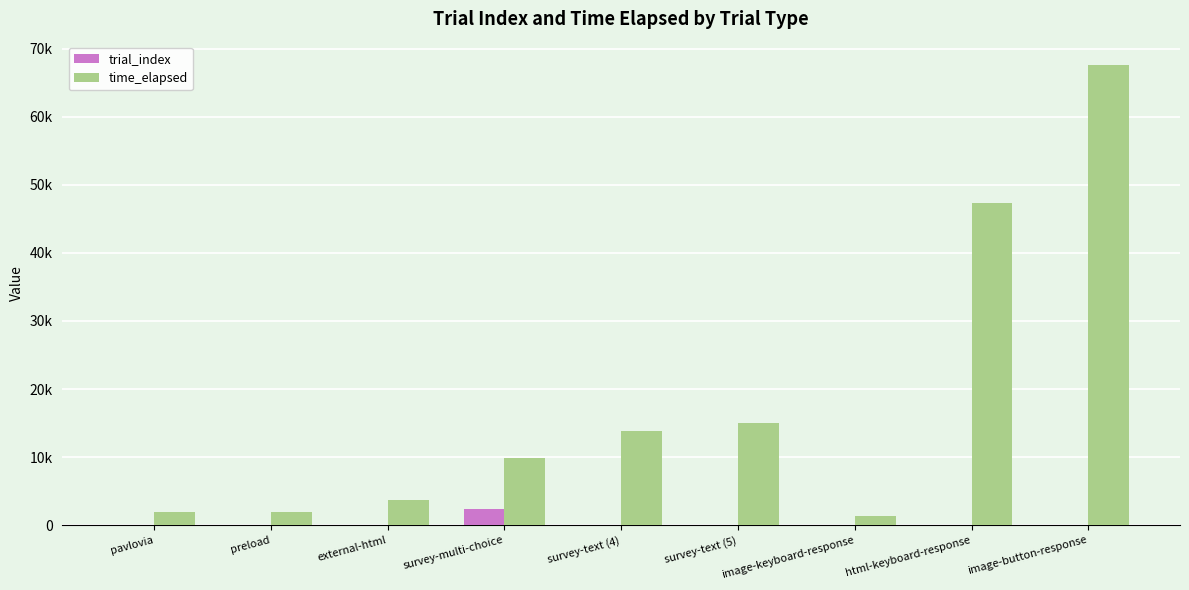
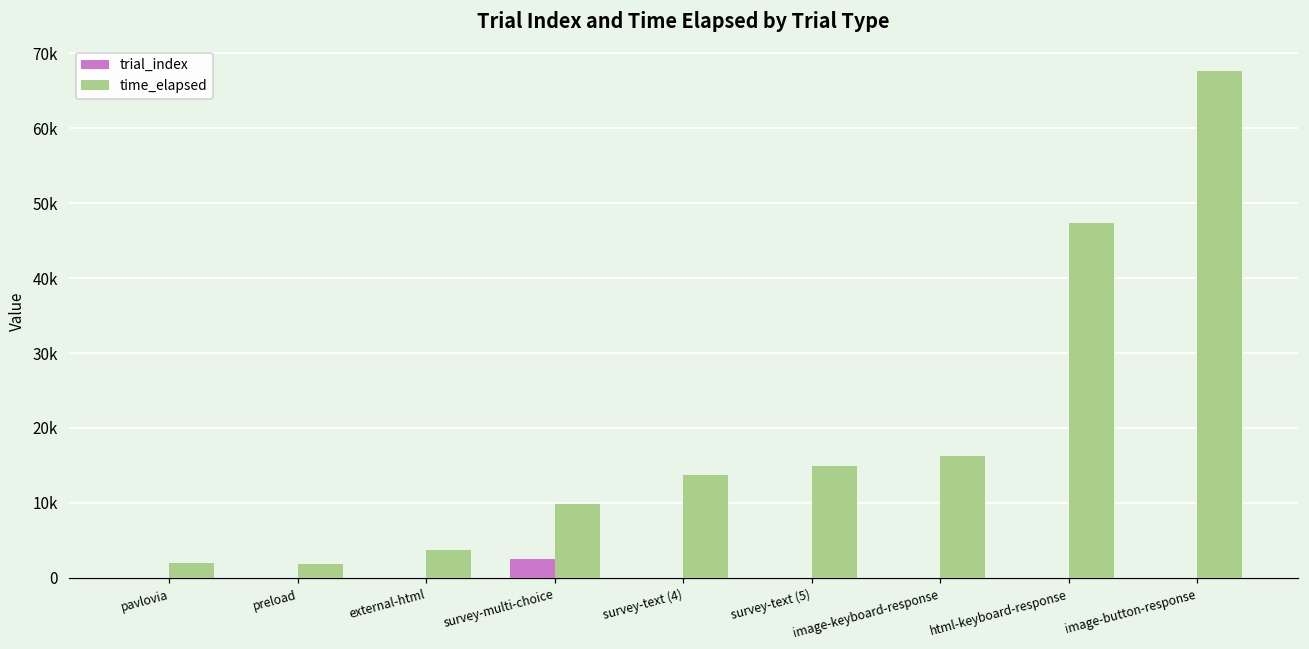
  {
    "trial_index": {
      "pavlovia": 0,
      "survey-multi-choice": 2000
    },
    "time_elapsed": {
      "pavlovia": 2000,
      "preload": 2000,
      "external-html": 4000,
      "survey-multi-choice": 10000,
      "survey-text (4)": 14000,
      "survey-text (5)": 15000,
-     "image-keyboard-response": 1000,
+     "image-keyboard-response": 16000,
      "html-keyboard-response": 47000,
      "image-button-response": 68000
    }
  }
